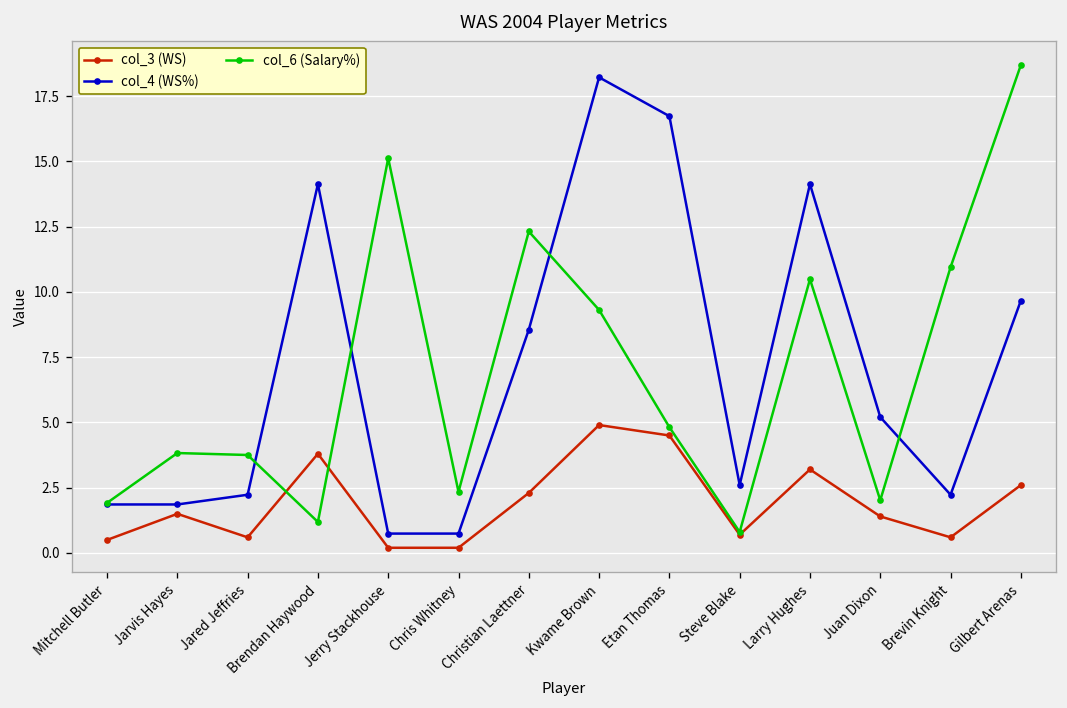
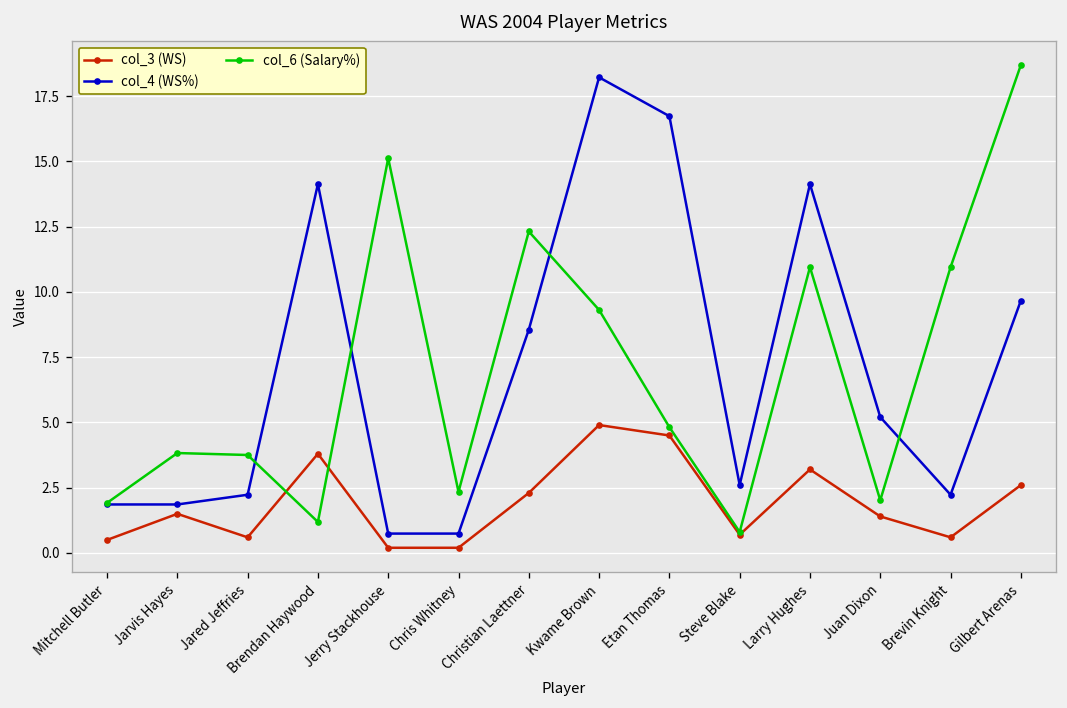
  {
    "col_3 (WS)": {
      "Mitchell Butler": 0.5,
      "Jarvis Hayes": 1.5,
      "Jared Jeffries": 0.6,
      "Brendan Haywood": 3.8,
      "Jerry Stackhouse": 0.2,
      "Chris Whitney": 0.2,
      "Christian Laettner": 2.3,
      "Kwame Brown": 4.9,
      "Etan Thomas": 4.5,
      "Larry Hughes": 3.2,
      "Juan Dixon": 1.4,
      "Brevin Knight": 0.6,
      "Gilbert Arenas": 2.6
    },
    "col_4 (WS%)": {
      "Jarvis Hayes": 1.9,
      "Jared Jeffries": 2.2,
      "Brendan Haywood": 14.1,
      "Jerry Stackhouse": 0.7,
      "Chris Whitney": 0.7,
      "Christian Laettner": 8.6,
      "Kwame Brown": 18.2,
      "Etan Thomas": 16.7,
      "Steve Blake": 2.6,
      "Larry Hughes": 14.1,
      "Juan Dixon": 5.2,
      "Brevin Knight": 2.2,
      "Gilbert Arenas": 9.7
    },
    "col_6 (Salary%)": {
      "Jarvis Hayes": 3.8,
      "Jared Jeffries": 3.8,
      "Brendan Haywood": 1.2,
      "Jerry Stackhouse": 15.1,
      "Chris Whitney": 2.3,
      "Christian Laettner": 12.3,
      "Kwame Brown": 9.3,
      "Etan Thomas": 4.8,
-     "Larry Hughes": 10.5,
+     "Larry Hughes": 10.9,
      "Juan Dixon": 2.0,
      "Brevin Knight": 10.9,
      "Gilbert Arenas": 18.7
    }
  }
